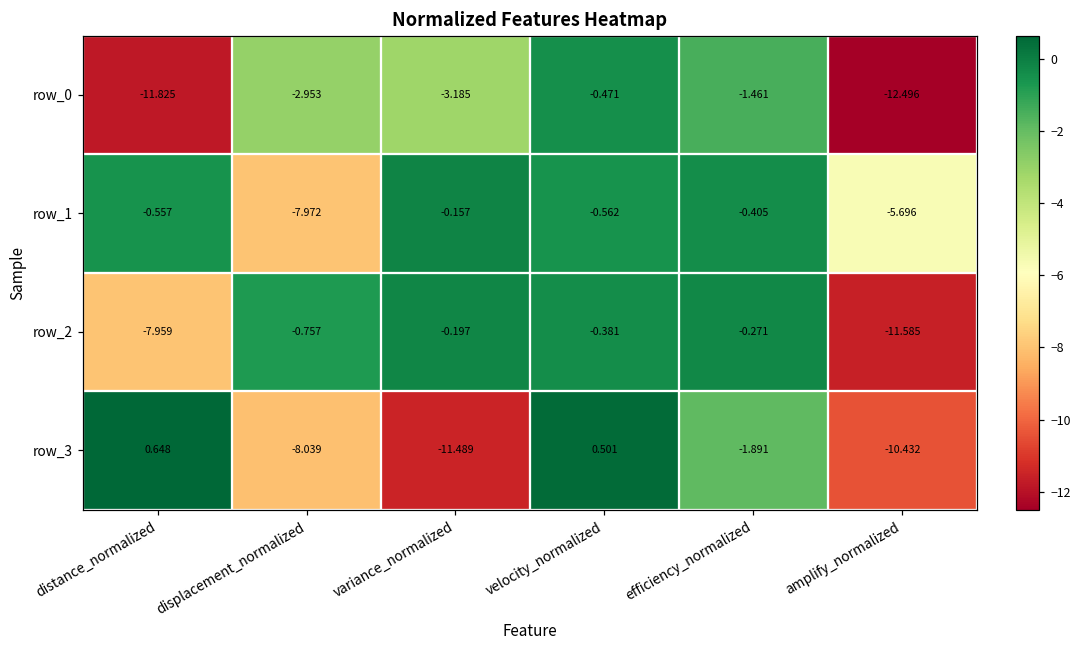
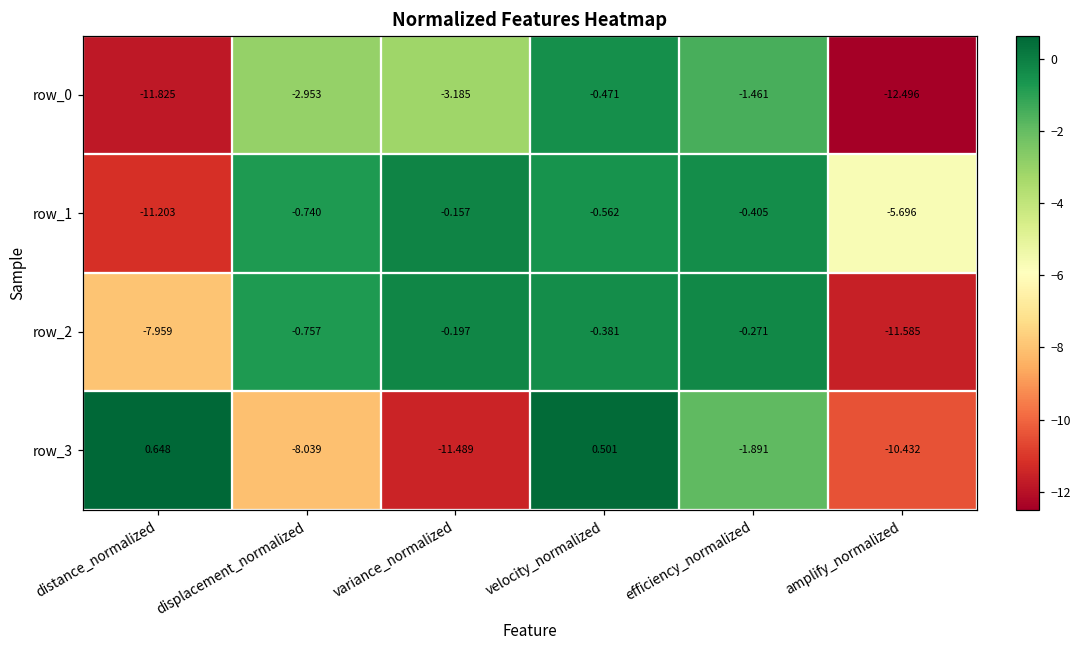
  {
    "row_0": {
      "distance_normalized": -11.825,
      "displacement_normalized": -2.953,
      "variance_normalized": -3.185,
      "velocity_normalized": -0.471,
      "efficiency_normalized": -1.461,
      "amplify_normalized": -12.496
    },
    "row_1": {
-     "distance_normalized": -0.557,
-     "displacement_normalized": -7.972,
+     "distance_normalized": -11.203,
+     "displacement_normalized": -0.740,
      "variance_normalized": -0.157,
      "velocity_normalized": -0.562,
      "efficiency_normalized": -0.405,
      "amplify_normalized": -5.696
    },
    "row_2": {
      "distance_normalized": -7.959,
      "displacement_normalized": -0.757,
      "variance_normalized": -0.197,
      "velocity_normalized": -0.381,
      "efficiency_normalized": -0.271,
      "amplify_normalized": -11.585
    },
    "row_3": {
      "distance_normalized": 0.648,
      "displacement_normalized": -8.039,
      "variance_normalized": -11.489,
      "velocity_normalized": 0.501,
      "efficiency_normalized": -1.891,
      "amplify_normalized": -10.432
    }
  }
